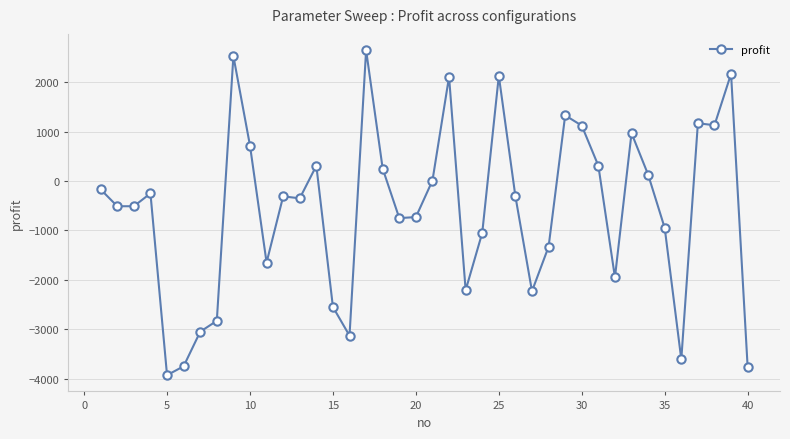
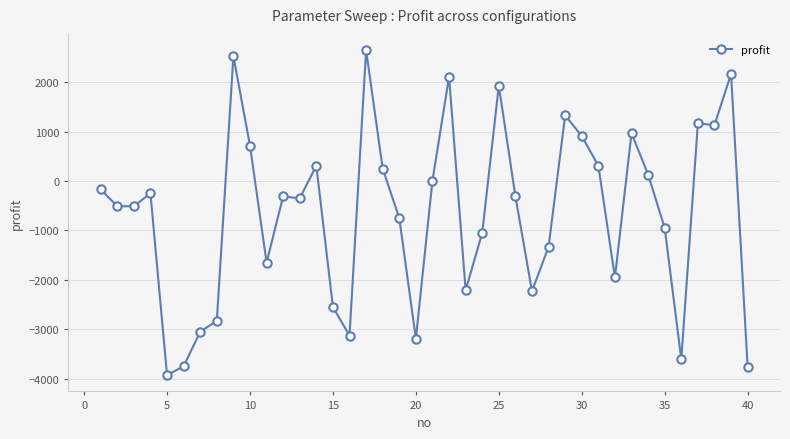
  {
    "5": -3900,
    "10": 700,
    "15": -2600,
-   "20": -700,
-   "25": 2100,
-   "30": 1100,
+   "20": -3200,
+   "25": 1900,
+   "30": 900,
    "35": -1000,
    "40": -3800
  }
